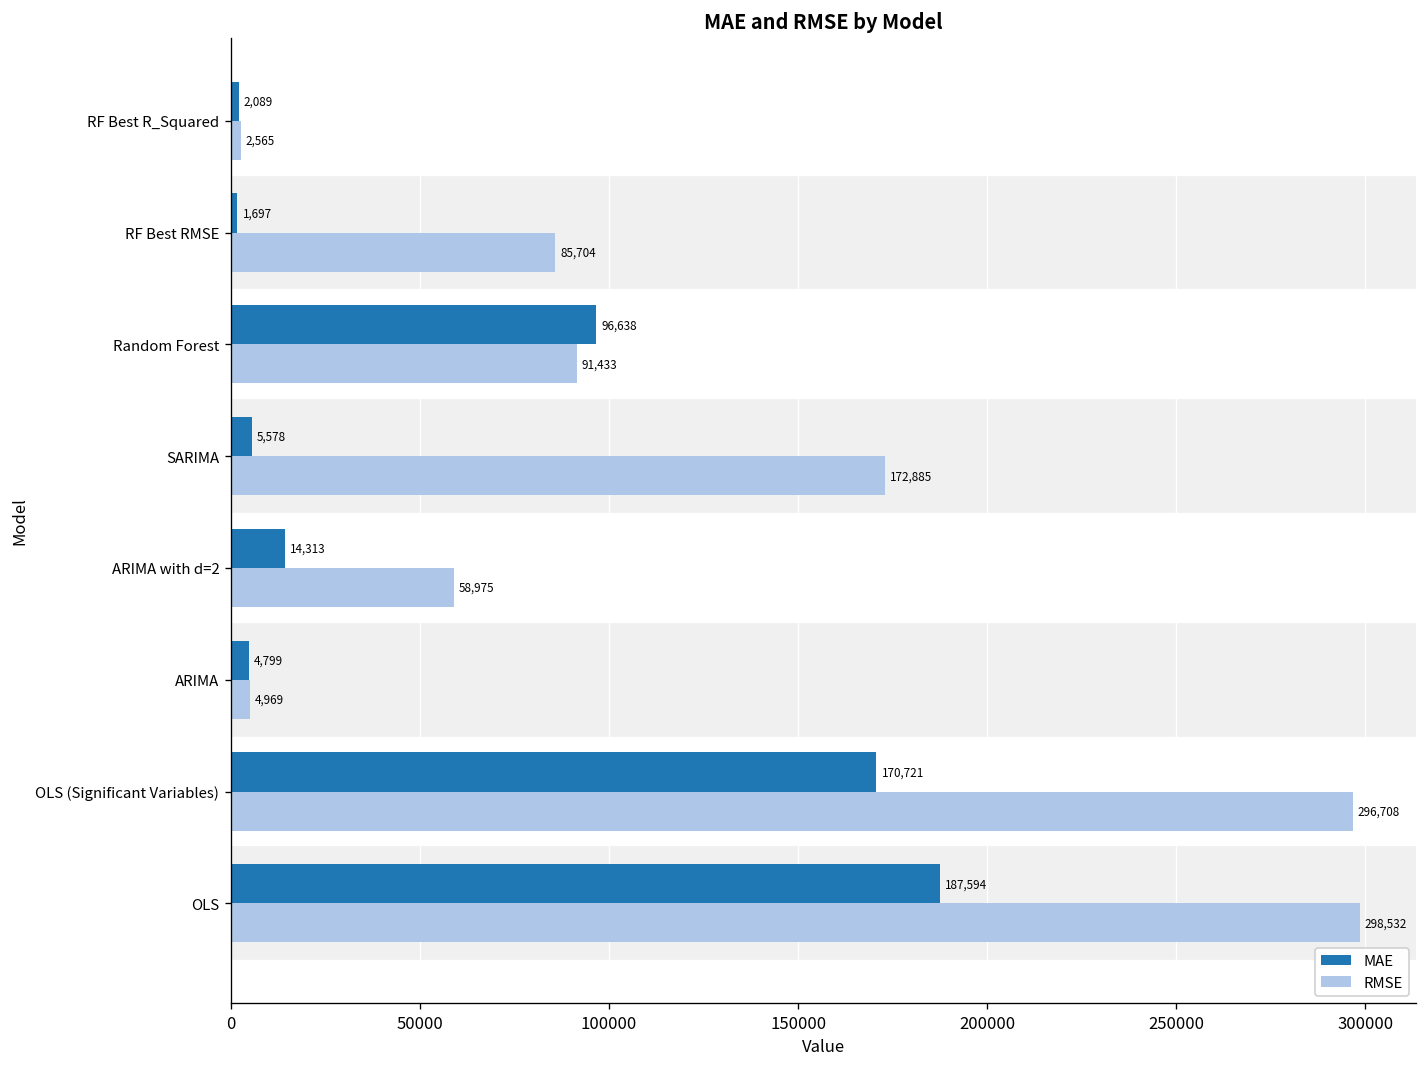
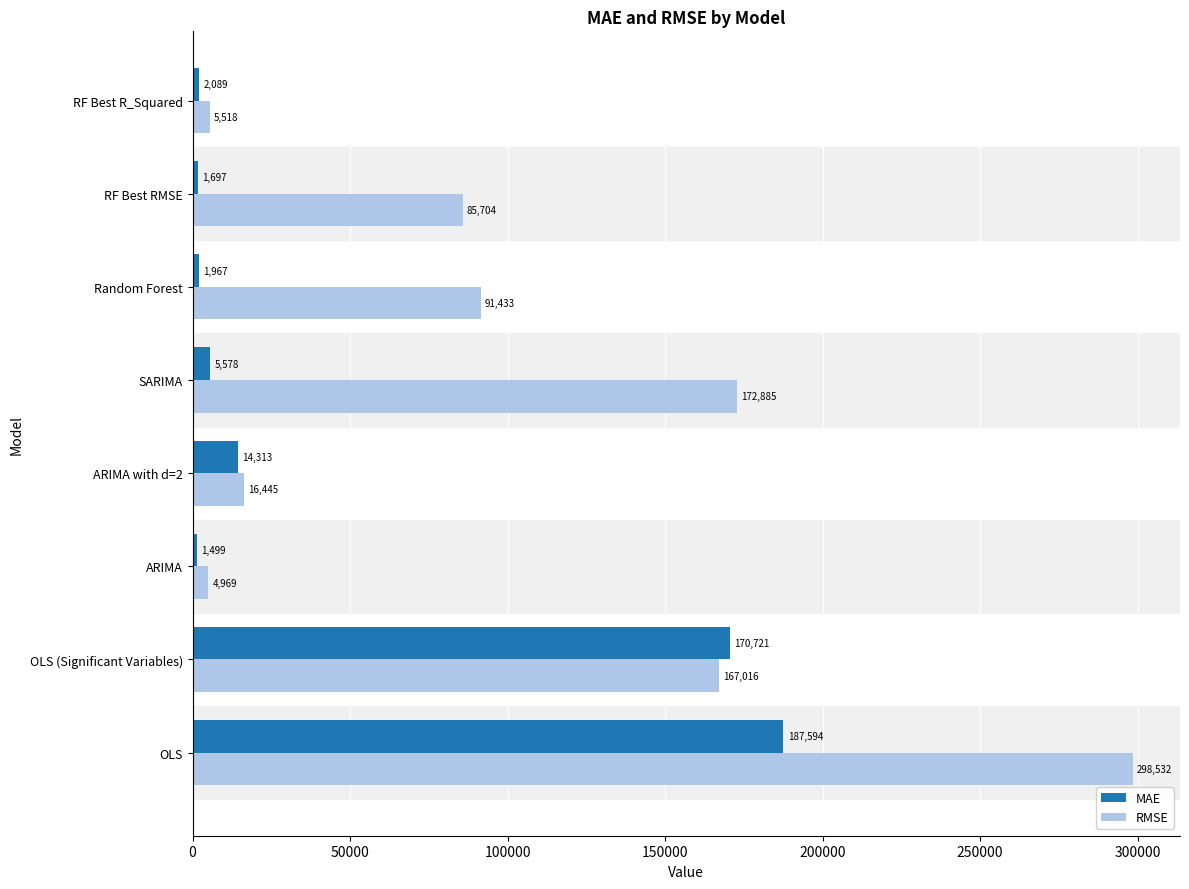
  {
    "MAE": {
      "RF Best R_Squared": "2,089",
      "RF Best RMSE": "1,697",
-     "Random Forest": "96,638",
+     "Random Forest": "1,967",
      "SARIMA": "5,578",
      "ARIMA with d=2": "14,313",
-     "ARIMA": "4,799",
+     "ARIMA": "1,499",
      "OLS (Significant Variables)": "170,721",
      "OLS": "187,594"
    },
    "RMSE": {
-     "RF Best R_Squared": "2,565",
+     "RF Best R_Squared": "5,518",
      "RF Best RMSE": "85,704",
      "Random Forest": "91,433",
      "SARIMA": "172,885",
-     "ARIMA with d=2": "58,975",
+     "ARIMA with d=2": "16,445",
      "ARIMA": "4,969",
-     "OLS (Significant Variables)": "296,708",
+     "OLS (Significant Variables)": "167,016",
      "OLS": "298,532"
    }
  }
